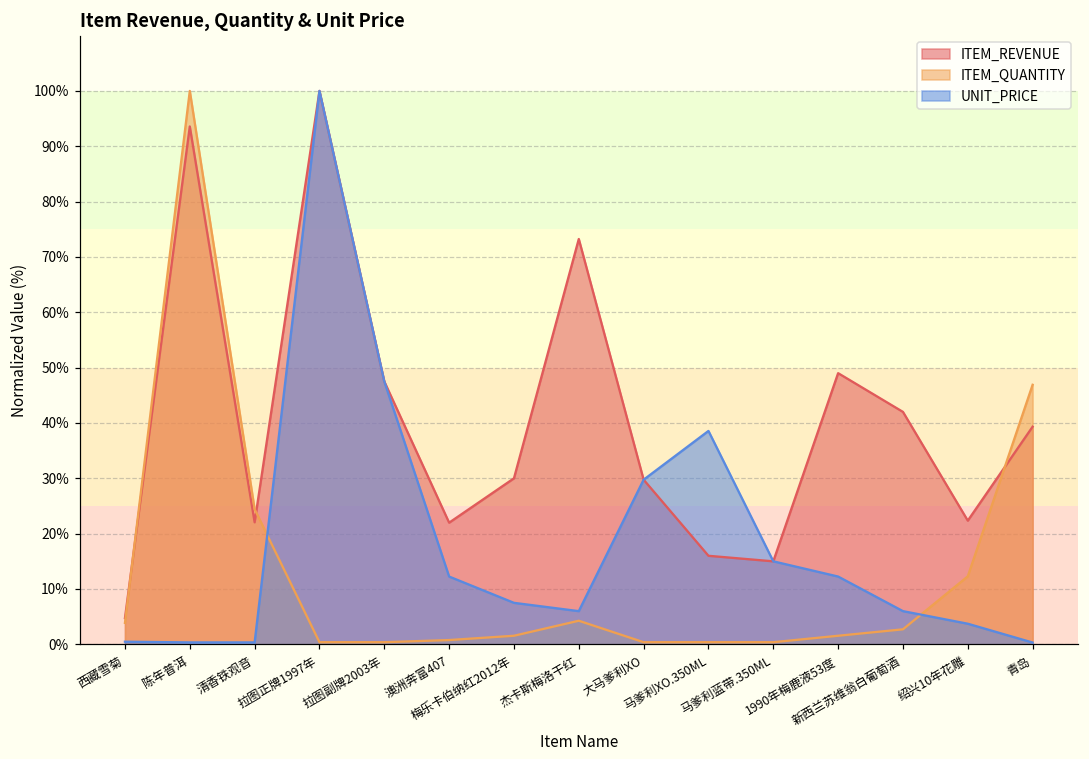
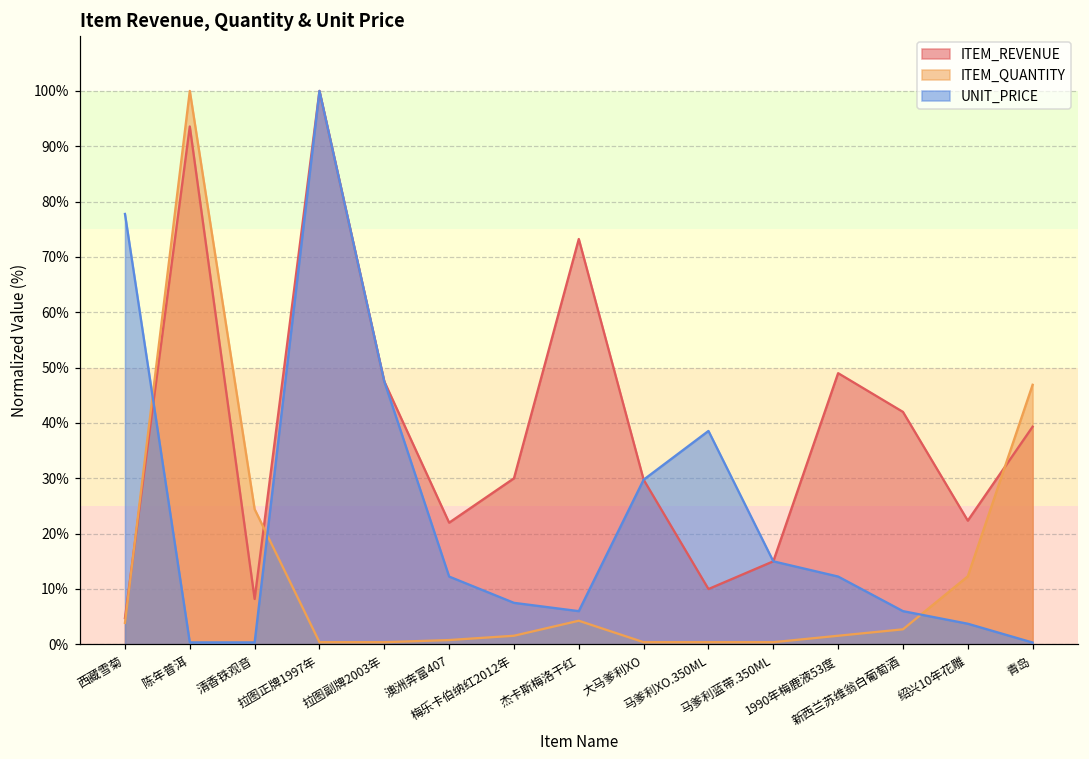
  {
    "ITEM_REVENUE": {
      "西藏雪菊": "5%",
      "陈年普洱": "94%",
-     "清香铁观音": "22%",
+     "清香铁观音": "8%",
      "澳洲奔富407": "22%",
      "梅乐卡伯纳红2012年": "30%",
      "杰卡斯梅洛干红": "73%",
-     "马爹利XO.350ML": "16%",
+     "马爹利XO.350ML": "10%",
      "1990年梅鹿液53度": "49%",
      "新西兰苏维翁白葡萄酒": "42%",
      "绍兴10年花雕": "22%",
      "青岛": "39%"
    },
    "ITEM_QUANTITY": {
      "西藏雪菊": "4%",
      "陈年普洱": "100%",
      "清香铁观音": "24%",
      "拉图正牌1997年": "0%",
      "拉图副牌2003年": "0%",
      "澳洲奔富407": "1%",
      "梅乐卡伯纳红2012年": "2%",
      "杰卡斯梅洛干红": "4%",
      "大马爹利XO": "0%",
      "马爹利XO.350ML": "0%",
      "马爹利蓝带.350ML": "0%",
      "1990年梅鹿液53度": "2%",
      "新西兰苏维翁白葡萄酒": "3%",
      "绍兴10年花雕": "12%",
      "青岛": "47%"
    },
    "UNIT_PRICE": {
-     "西藏雪菊": "0%",
+     "西藏雪菊": "78%",
      "陈年普洱": "0%",
      "清香铁观音": "0%",
      "澳洲奔富407": "12%",
      "梅乐卡伯纳红2012年": "8%",
      "杰卡斯梅洛干红": "6%",
      "马爹利XO.350ML": "39%",
      "1990年梅鹿液53度": "12%",
      "新西兰苏维翁白葡萄酒": "6%",
      "绍兴10年花雕": "4%",
      "青岛": "0%"
    }
  }
